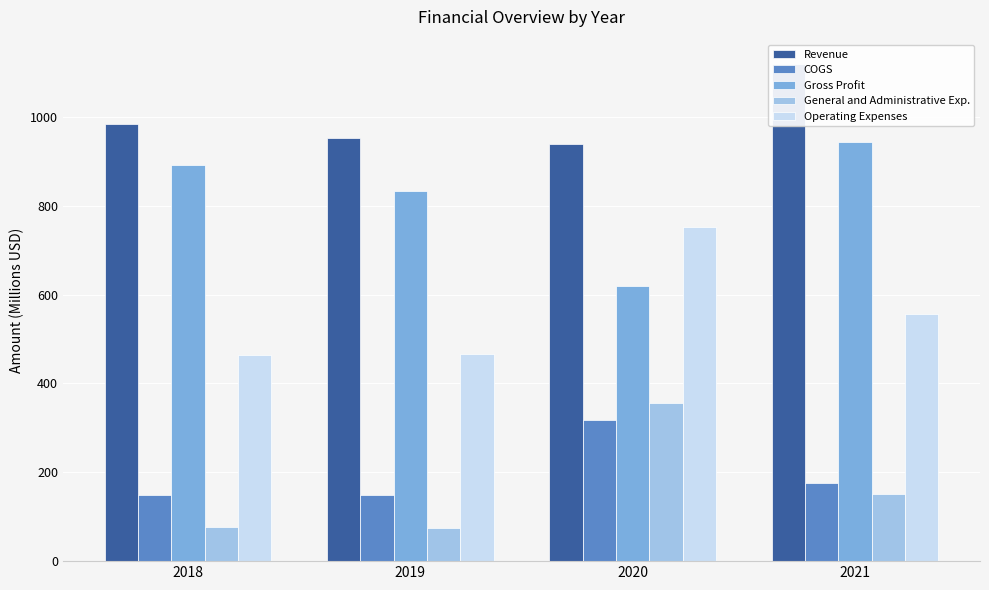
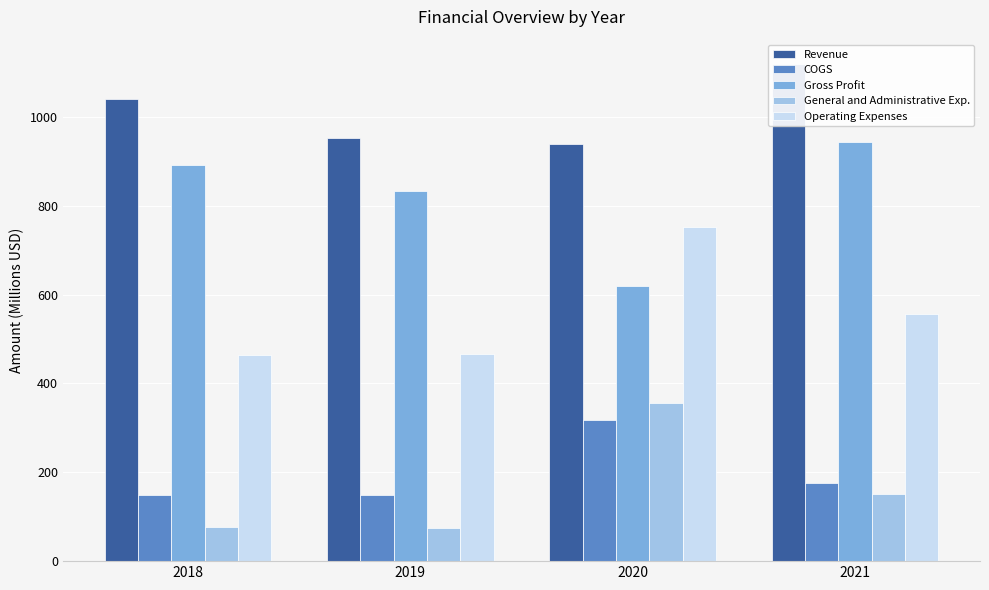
  {
    "Revenue": {
-     "2018": 980,
+     "2018": 1040,
      "2019": 950,
      "2020": 940
    }
  }
